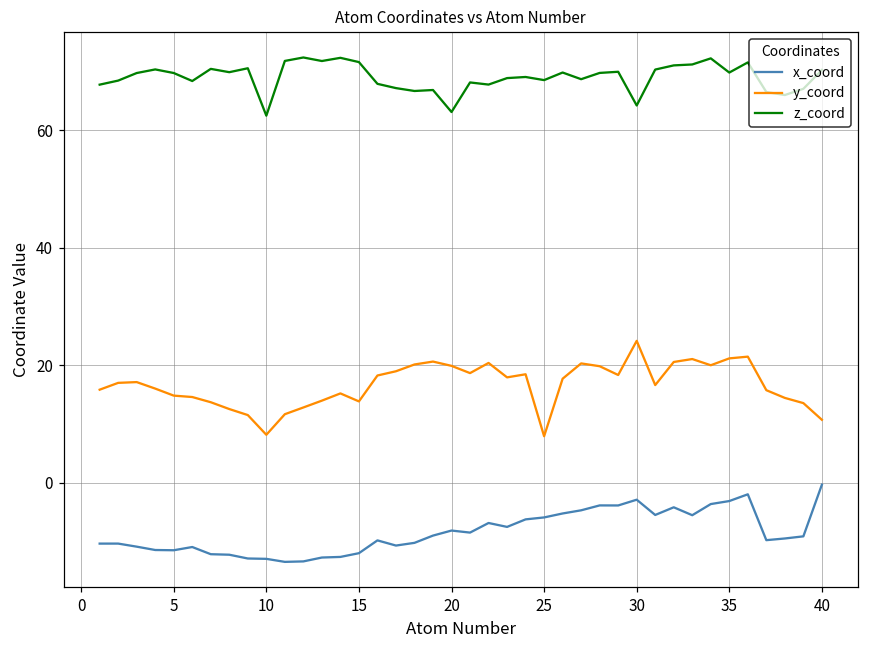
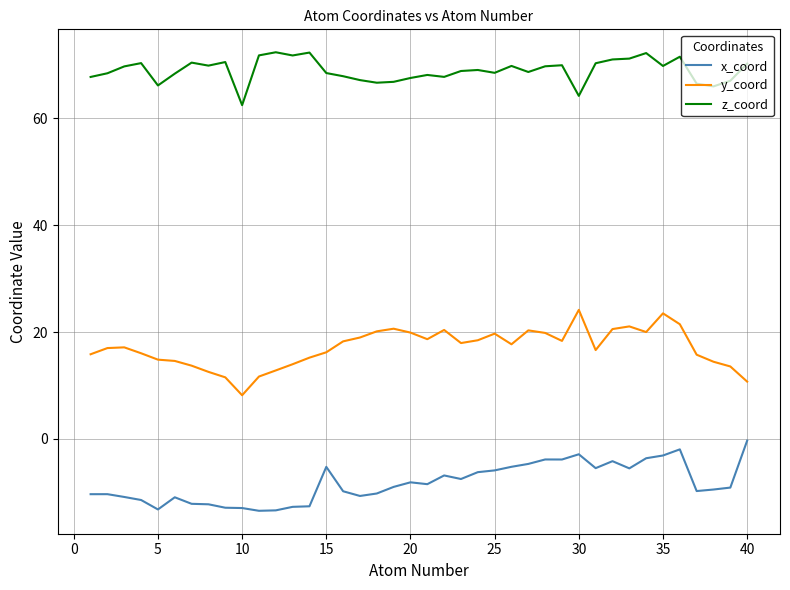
  {
    "x_coord": {
-     "5": -11,
+     "5": -13,
      "10": -13,
-     "15": -12,
+     "15": -5,
      "20": -8,
      "25": -6,
      "30": -3,
      "35": -3,
      "40": 0
    },
    "y_coord": {
      "5": 15,
      "10": 8,
-     "15": 14,
+     "15": 16,
      "20": 20,
-     "25": 8,
+     "25": 20,
      "30": 24,
-     "35": 21,
+     "35": 24,
      "40": 11
    },
    "z_coord": {
-     "5": 70,
+     "5": 66,
      "10": 62,
-     "15": 72,
-     "20": 63,
+     "15": 68,
+     "20": 68,
      "25": 69,
      "30": 64,
      "35": 70
    }
  }
